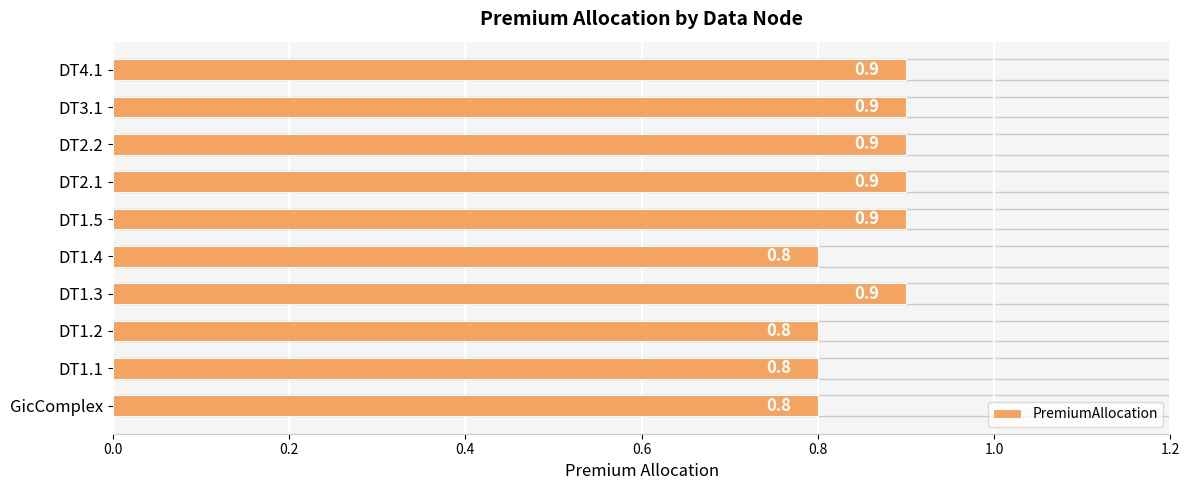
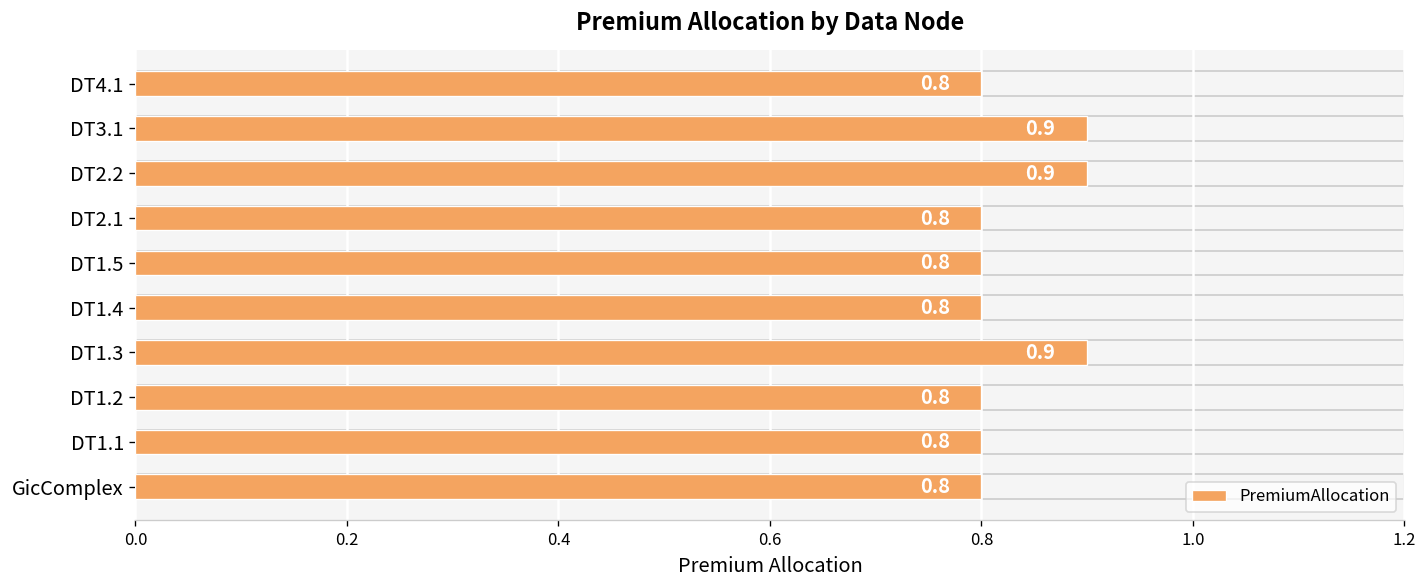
  {
    "PremiumAllocation": {
-     "DT4.1": 0.9,
-     "DT2.1": 0.9,
-     "DT1.5": 0.9
+     "DT4.1": 0.8,
+     "DT2.1": 0.8,
+     "DT1.5": 0.8
    }
  }
